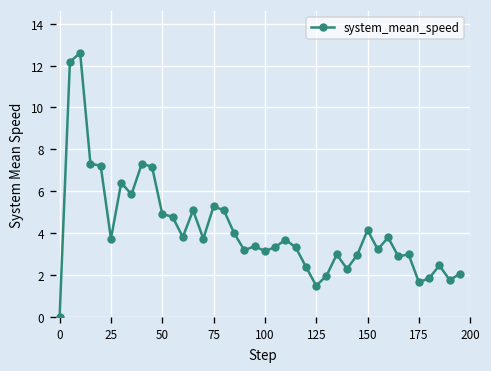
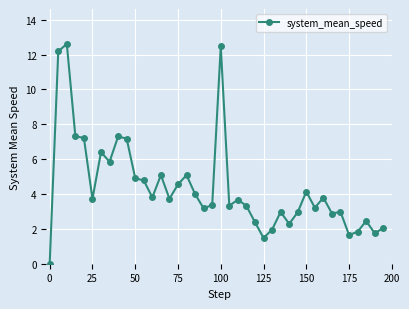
  {
    "0": 0.0,
    "25": 3.7,
    "50": 4.9,
-   "75": 5.3,
-   "100": 3.1,
+   "75": 4.5,
+   "100": 12.5,
    "125": 1.5,
    "150": 4.1,
    "175": 1.6
  }
